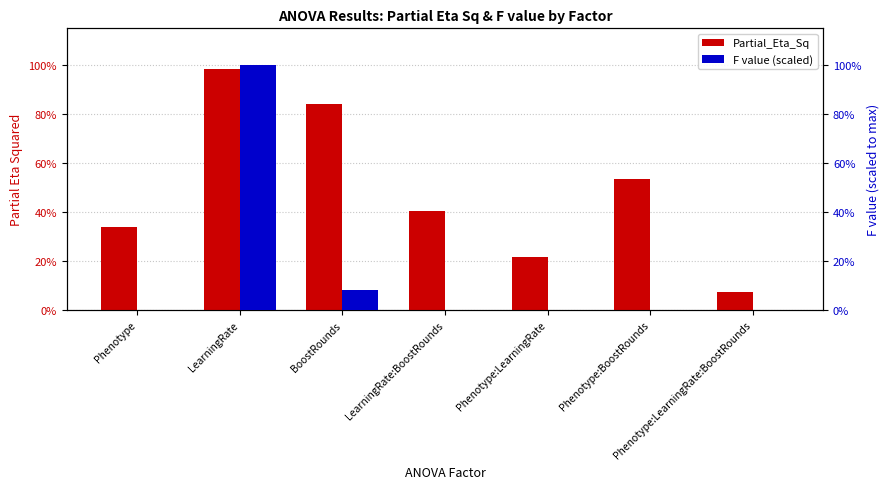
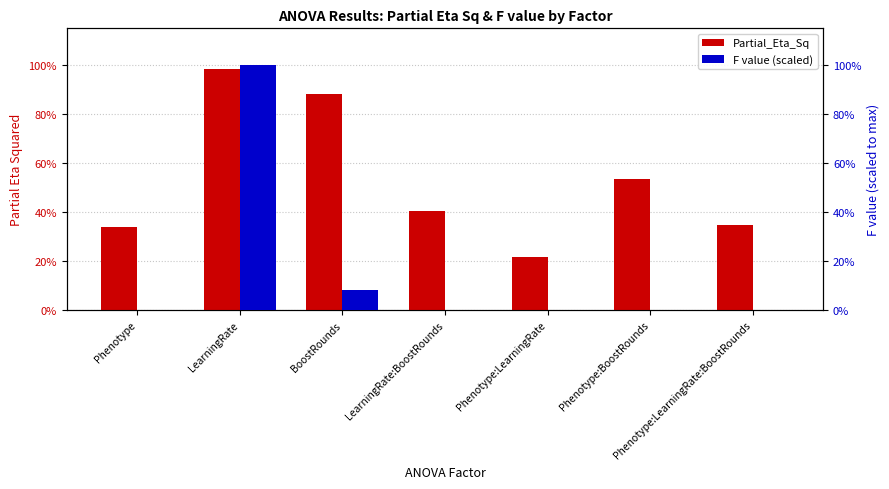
  {
    "Partial_Eta_Sq": {
      "Phenotype": "34%",
      "LearningRate": "98%",
-     "BoostRounds": "84%",
+     "BoostRounds": "88%",
      "LearningRate:BoostRounds": "40%",
      "Phenotype:LearningRate": "22%",
      "Phenotype:BoostRounds": "53%",
-     "Phenotype:LearningRate:BoostRounds": "7%"
+     "Phenotype:LearningRate:BoostRounds": "35%"
    },
    "F value (scaled)": {
      "LearningRate": "100%",
      "BoostRounds": "8%"
    }
  }
